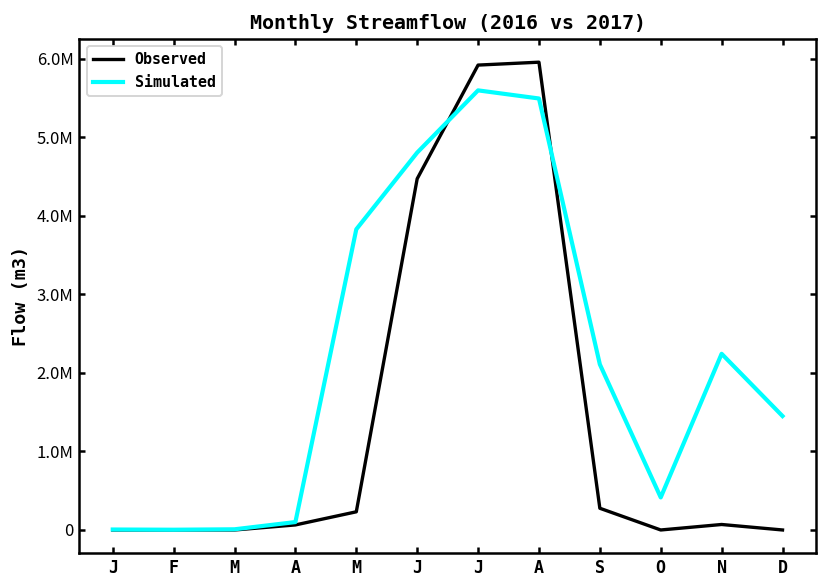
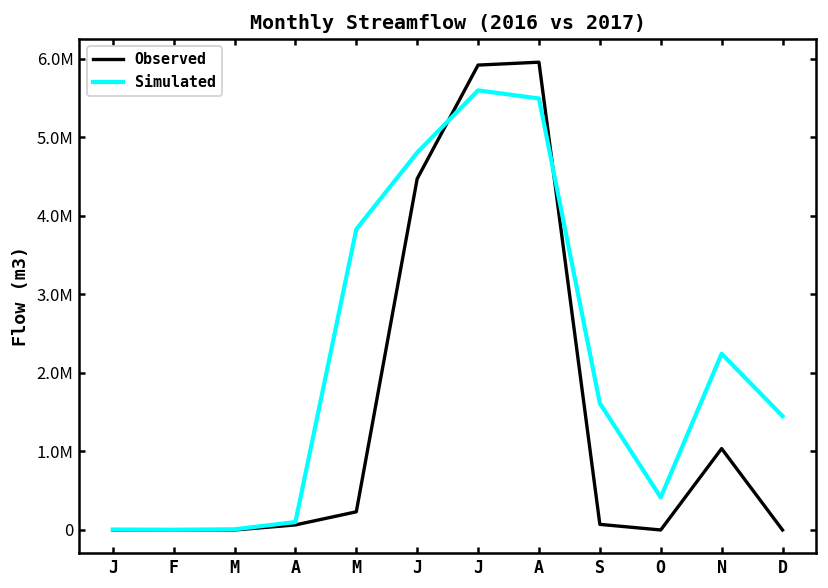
  {
    "Observed": {
-     "S": 300000,
+     "S": 100000,
      "O": 0,
-     "N": 100000,
+     "N": 1000000,
      "D": 0
    },
    "Simulated": {
-     "S": 2100000,
+     "S": 1600000,
      "O": 400000,
      "N": 2200000,
      "D": 1500000
    }
  }
